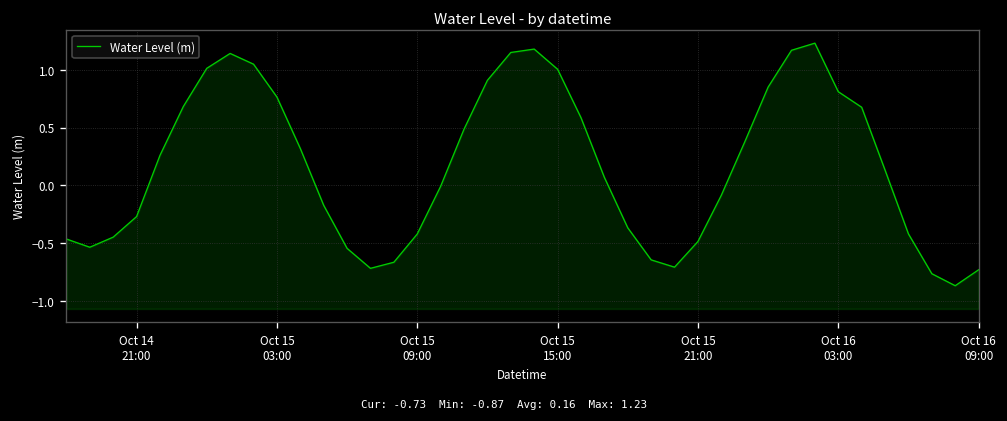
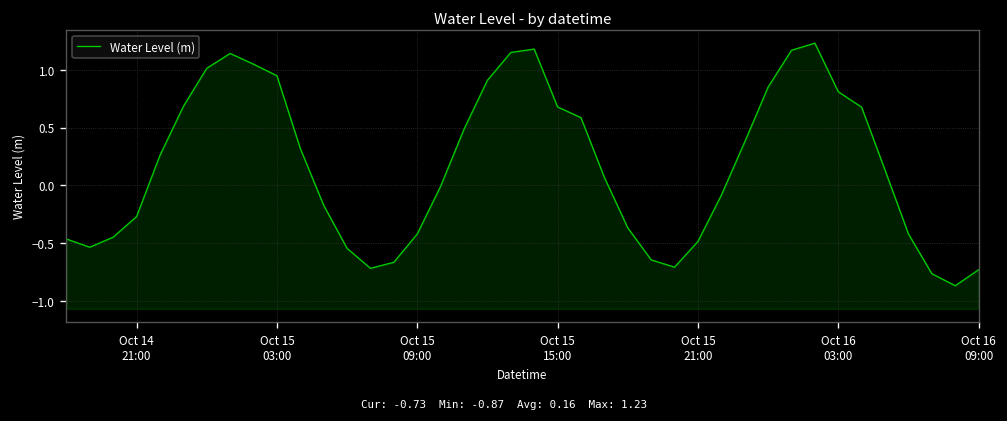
  {
    "Oct 14 21:00": -0.3,
-   "Oct 15 03:00": 0.8,
+   "Oct 15 03:00": 0.9,
    "Oct 15 09:00": -0.4,
-   "Oct 15 15:00": 1.0,
+   "Oct 15 15:00": 0.7,
    "Oct 15 21:00": -0.5,
    "Oct 16 03:00": 0.8,
    "Oct 16 09:00": -0.7
  }
